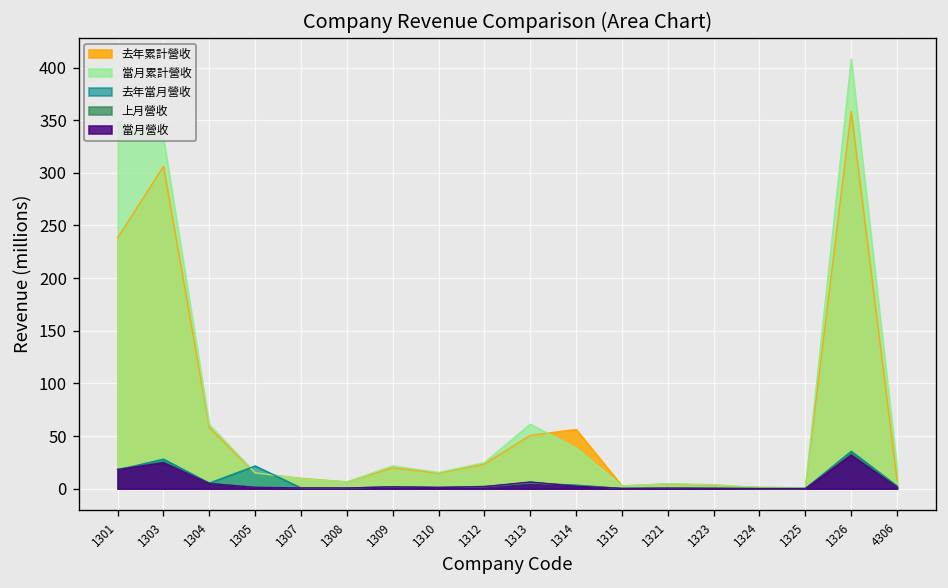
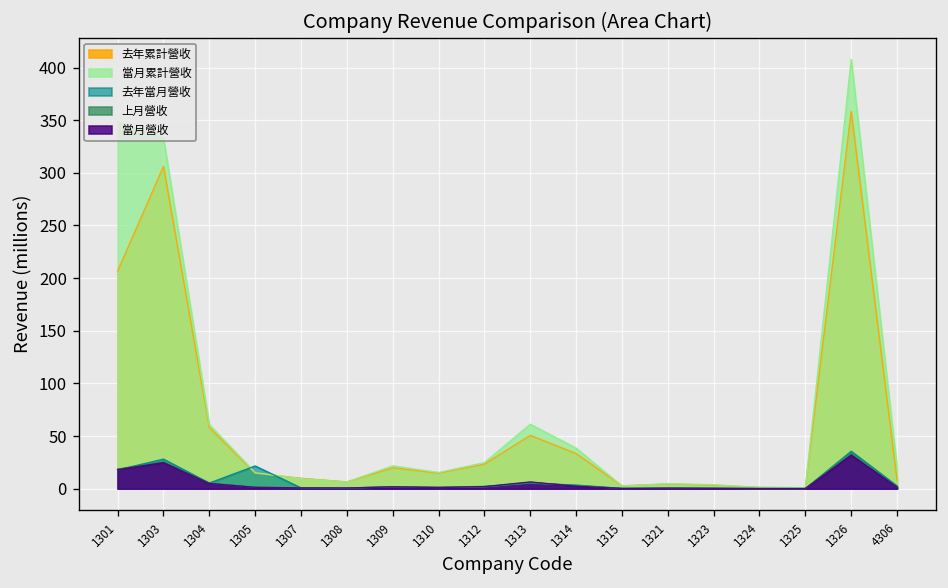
  {
    "去年累計營收": {
-     "1301": 240,
+     "1301": 210,
      "1303": 310,
      "1313": 50,
-     "1314": 60,
+     "1314": 30,
      "1326": 360,
      "4306": 10
    },
    "當月累計營收": {
      "1303": 330,
      "1313": 60,
      "1314": 40,
      "1326": 410,
      "4306": 20
    },
    "去年當月營收": {
      "1305": 20
    }
  }
